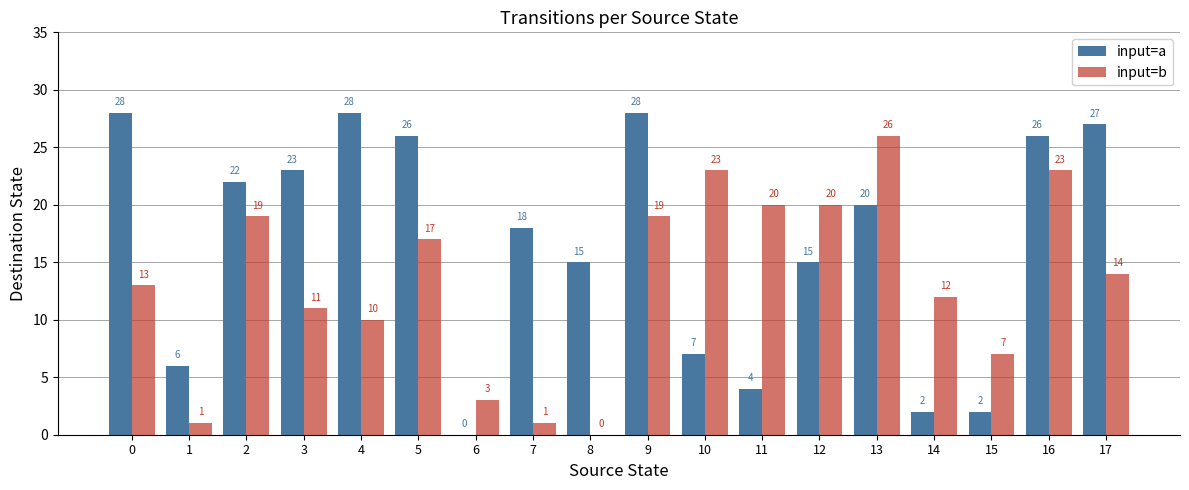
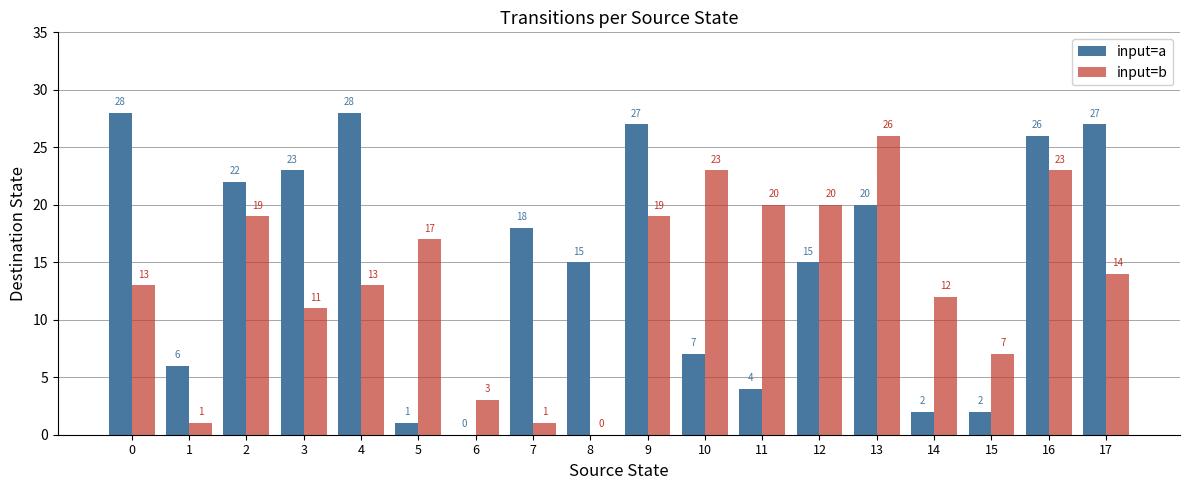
  {
    "input=a": {
      "0": 28,
      "1": 6,
      "2": 22,
      "3": 23,
      "4": 28,
-     "5": 26,
+     "5": 1,
      "6": 0,
      "7": 18,
      "8": 15,
-     "9": 28,
+     "9": 27,
      "10": 7,
      "11": 4,
      "12": 15,
      "13": 20,
      "14": 2,
      "15": 2,
      "16": 26,
      "17": 27
    },
    "input=b": {
      "0": 13,
      "1": 1,
      "2": 19,
      "3": 11,
-     "4": 10,
+     "4": 13,
      "5": 17,
      "6": 3,
      "7": 1,
      "8": 0,
      "9": 19,
      "10": 23,
      "11": 20,
      "12": 20,
      "13": 26,
      "14": 12,
      "15": 7,
      "16": 23,
      "17": 14
    }
  }
